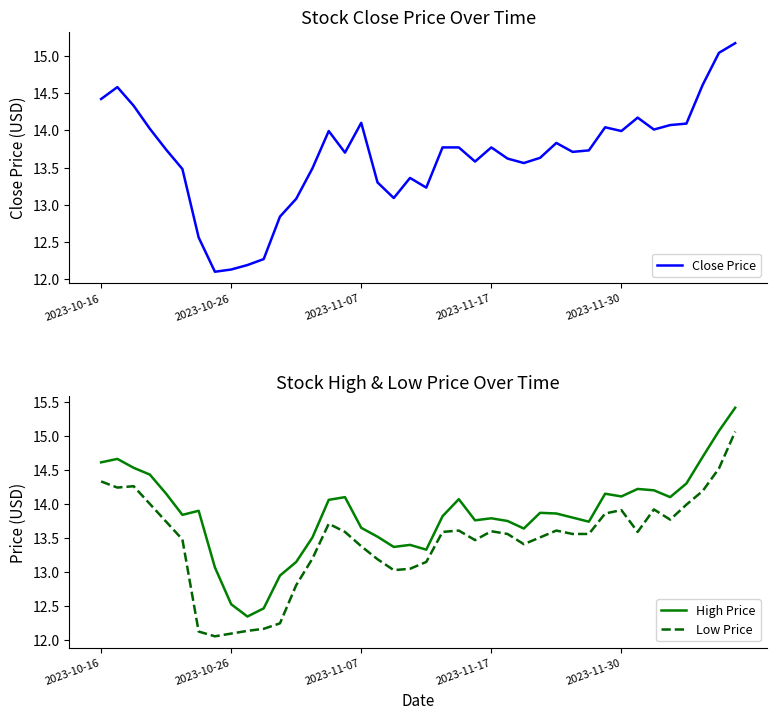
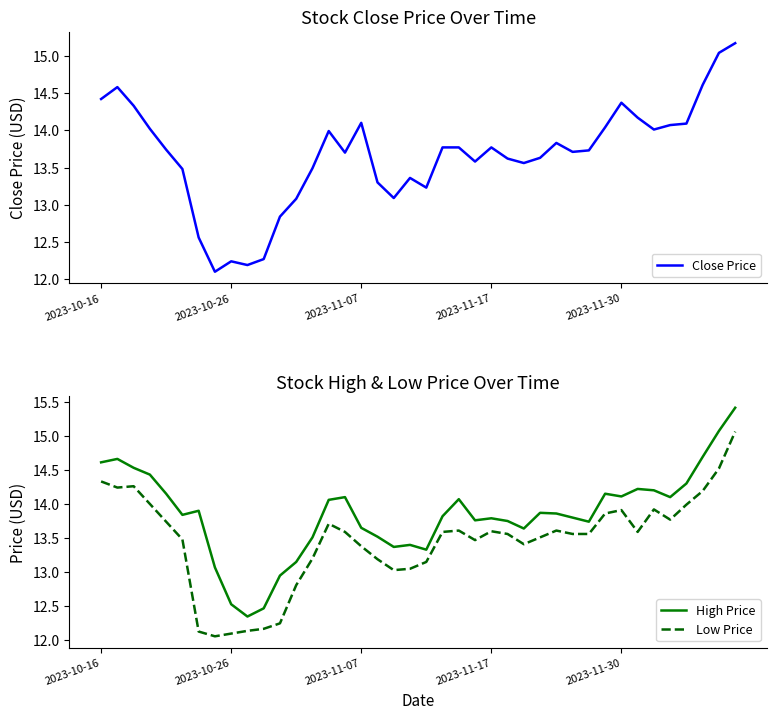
  {
    "Stock Close Price Over Time": {
      "2023-10-16": 14.4,
-     "2023-10-26": 12.1,
+     "2023-10-26": 12.2,
      "2023-11-07": 14.1,
      "2023-11-17": 13.8,
-     "2023-11-30": 14.0
+     "2023-11-30": 14.4
    }
  }
